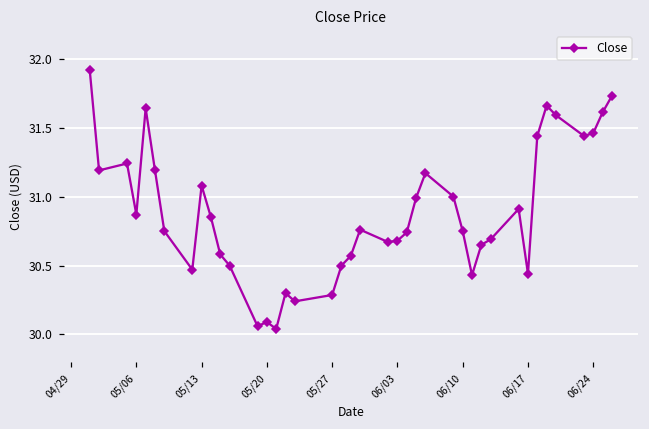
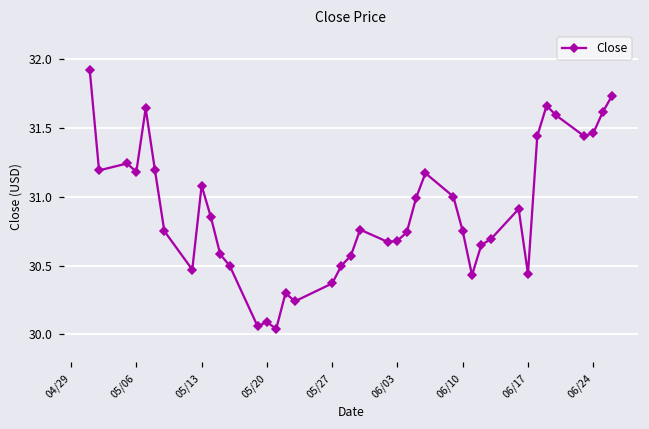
  {
-   "05/06": 30.87,
+   "05/06": 31.18,
    "05/13": 31.08,
    "05/20": 30.09,
-   "05/27": 30.29,
+   "05/27": 30.37,
    "06/03": 30.68,
    "06/10": 30.75,
    "06/17": 30.44,
    "06/24": 31.46
  }
